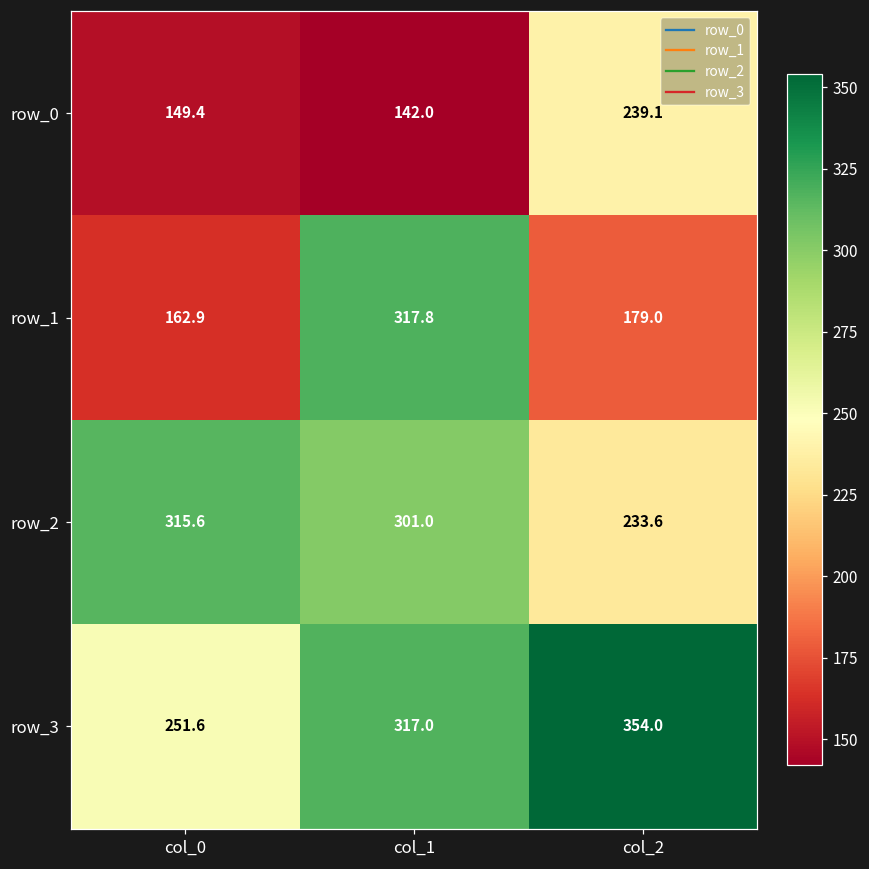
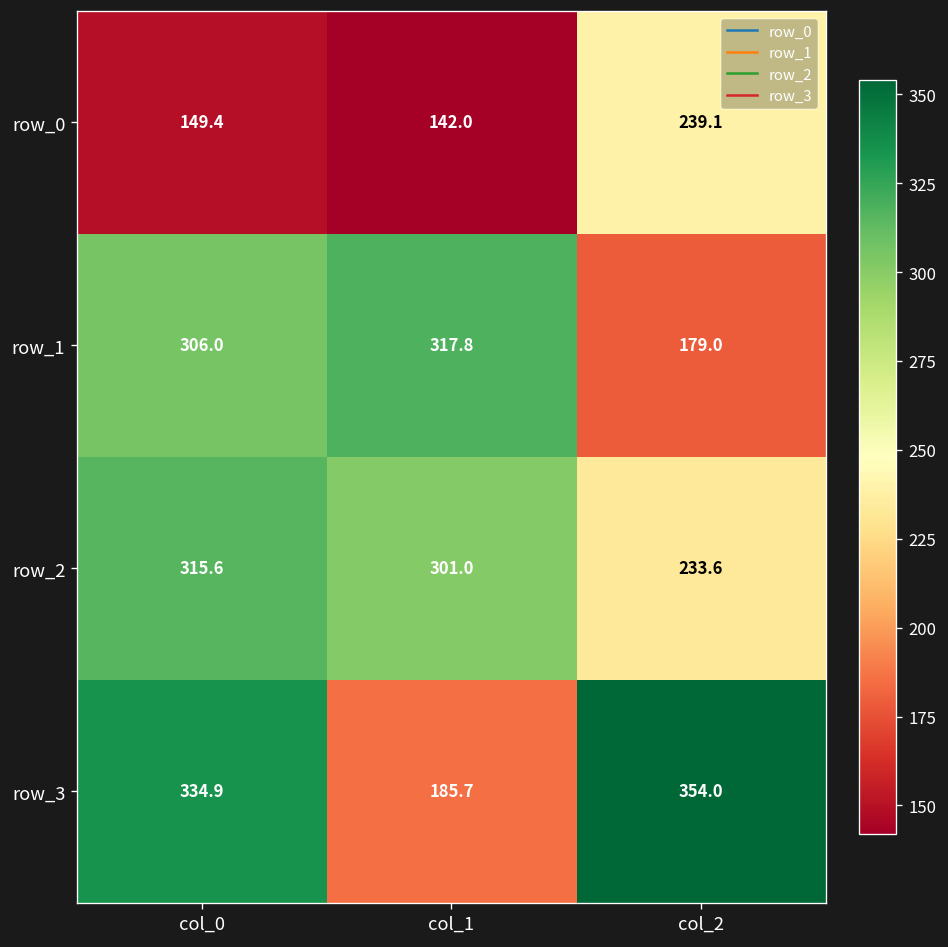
  {
    "row_0": {
      "col_0": 149.4,
      "col_1": 142.0
    },
    "row_1": {
-     "col_0": 162.9,
+     "col_0": 306.0,
      "col_1": 317.8,
      "col_2": 179.0
    },
    "row_2": {
      "col_0": 315.6,
      "col_1": 301.0,
      "col_2": 233.6
    },
    "row_3": {
-     "col_0": 251.6,
-     "col_1": 317.0,
+     "col_0": 334.9,
+     "col_1": 185.7,
      "col_2": 354.0
    }
  }
